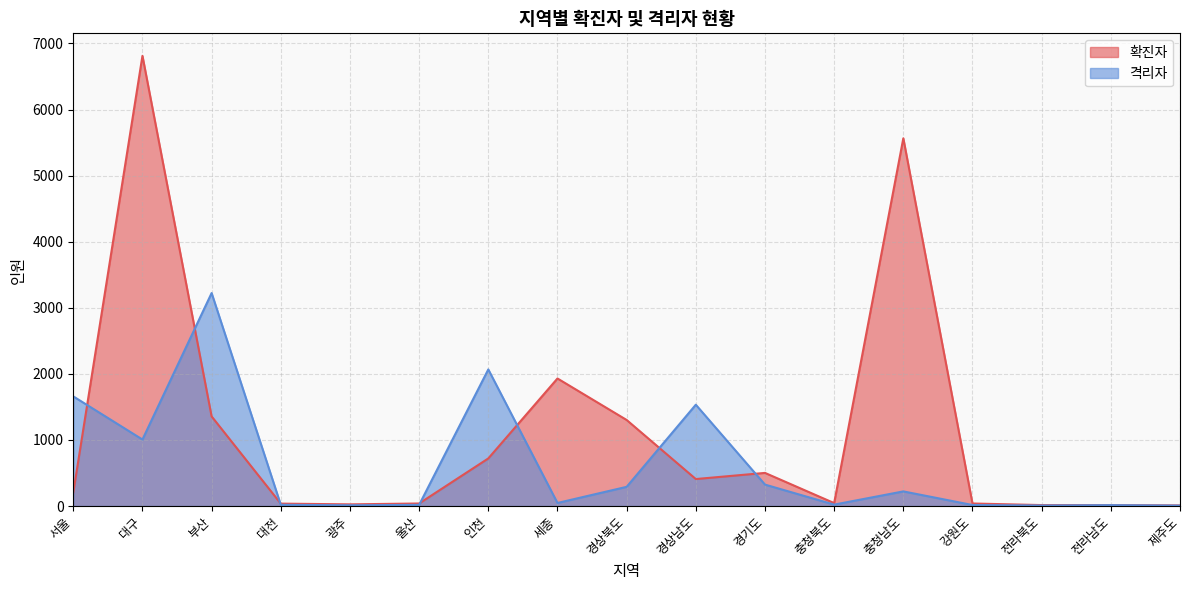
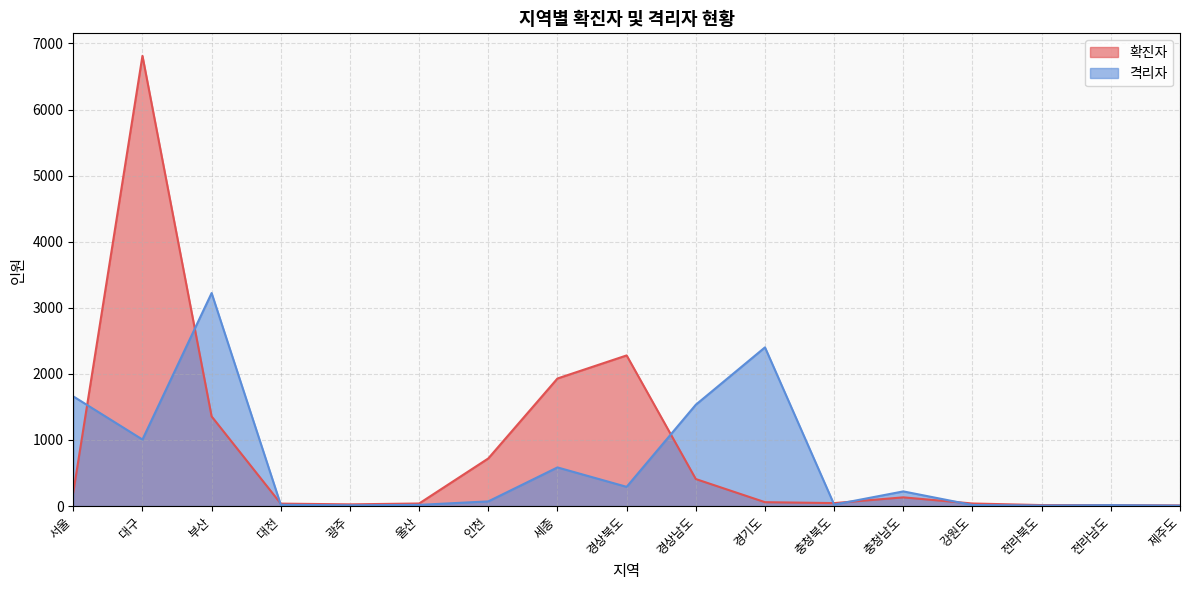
  {
    "확진자": {
      "서울": 200,
      "대구": 6800,
      "부산": 1400,
      "인천": 700,
      "세종": 1900,
-     "경상북도": 1300,
+     "경상북도": 2300,
      "경상남도": 400,
-     "경기도": 500,
-     "충청남도": 5600
+     "경기도": 100,
+     "충청남도": 100
    },
    "격리자": {
      "서울": 1700,
      "대구": 1000,
      "부산": 3200,
-     "인천": 2100,
-     "세종": 0,
+     "인천": 100,
+     "세종": 600,
      "경상북도": 300,
      "경상남도": 1500,
-     "경기도": 300,
+     "경기도": 2400,
      "충청남도": 200
    }
  }
